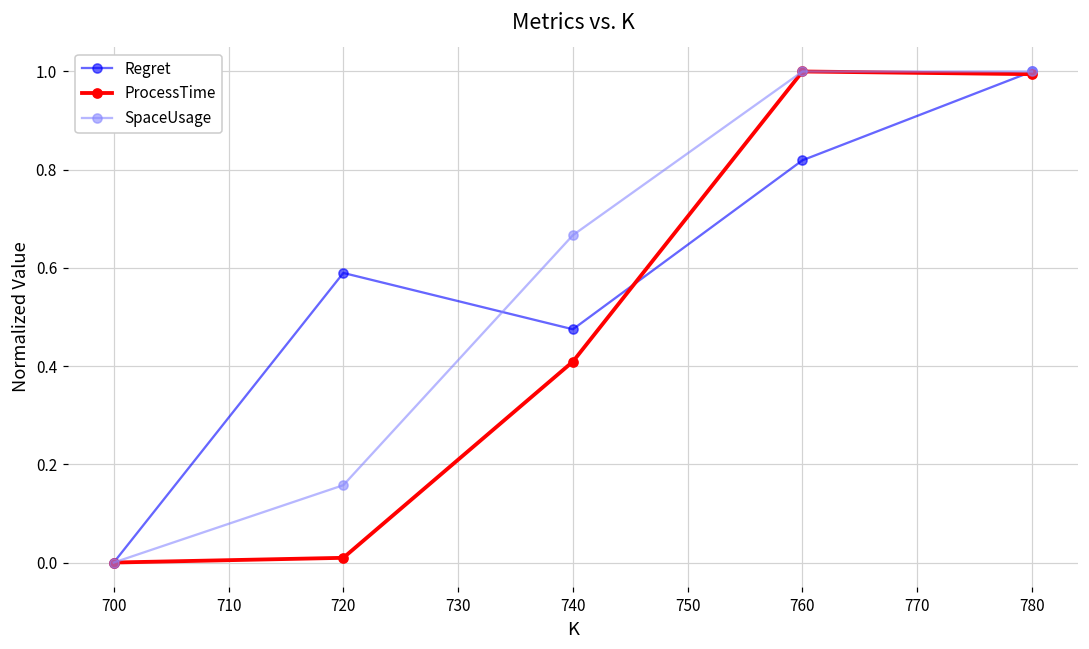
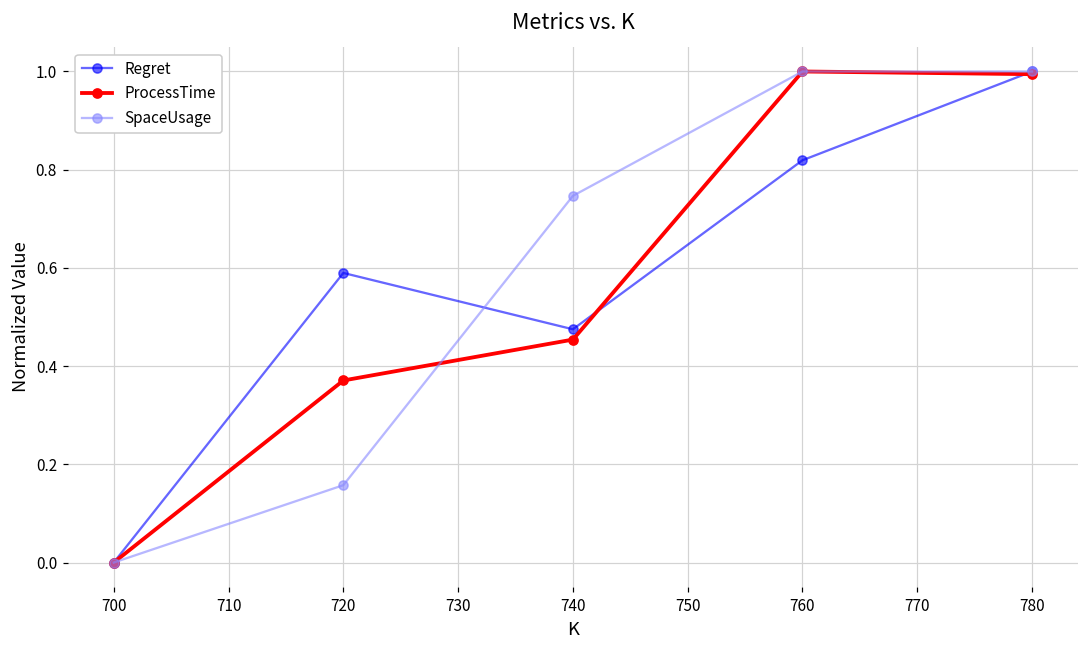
  {
    "Regret": {
      "720": 0.59,
      "740": 0.48,
      "760": 0.82
    },
    "ProcessTime": {
-     "720": 0.01,
-     "740": 0.41
+     "720": 0.37,
+     "740": 0.45
    },
    "SpaceUsage": {
      "720": 0.16,
-     "740": 0.67
+     "740": 0.75
    }
  }
